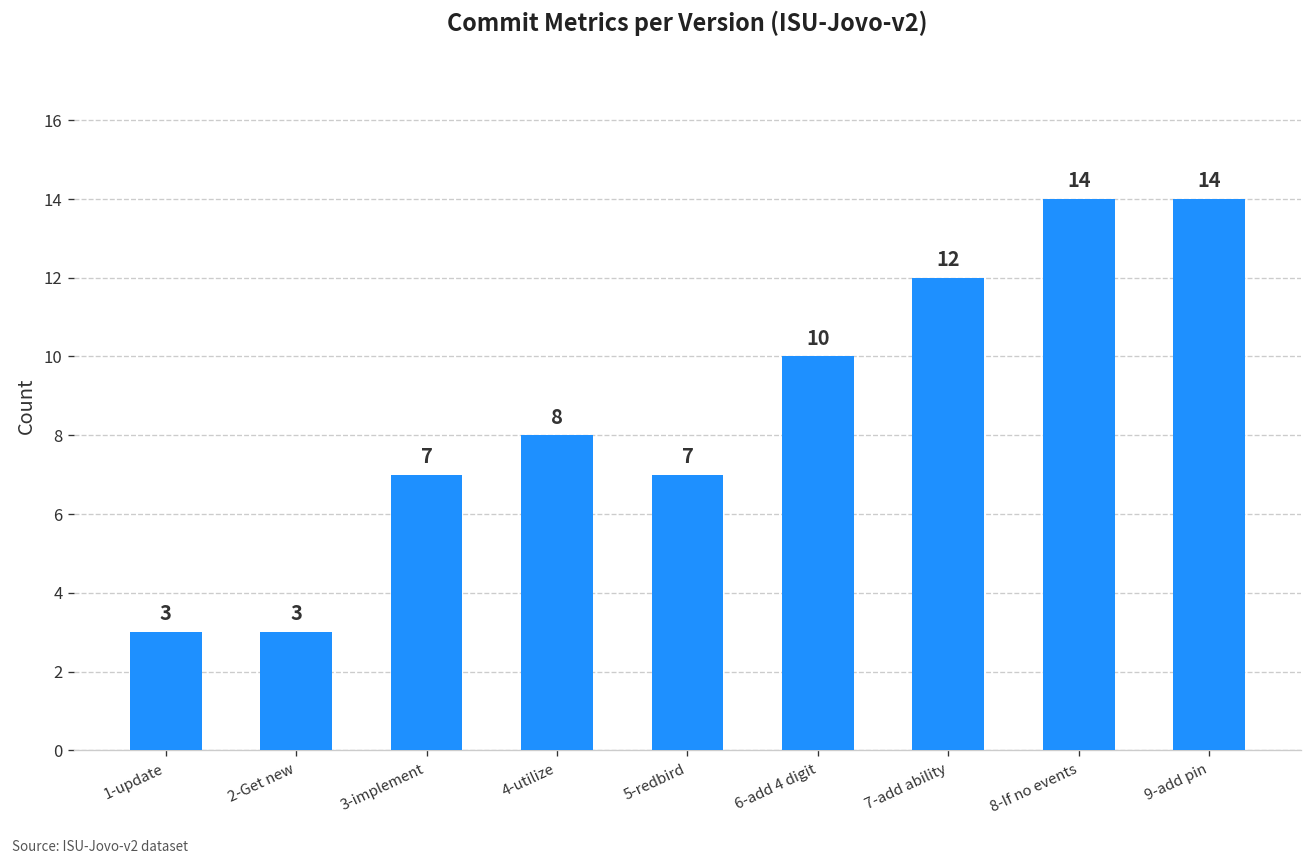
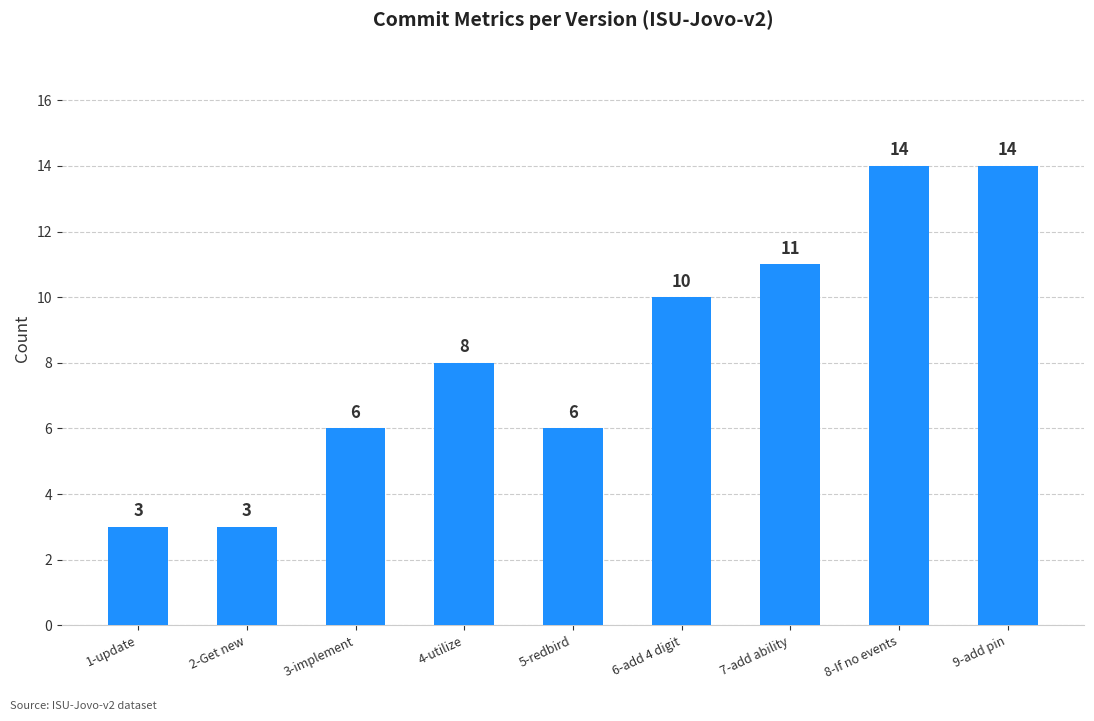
  {
    "1-update": 3,
    "2-Get new": 3,
-   "3-implement": 7,
+   "3-implement": 6,
    "4-utilize": 8,
-   "5-redbird": 7,
+   "5-redbird": 6,
    "6-add 4 digit": 10,
-   "7-add ability": 12,
+   "7-add ability": 11,
    "8-If no events": 14,
    "9-add pin": 14
  }
